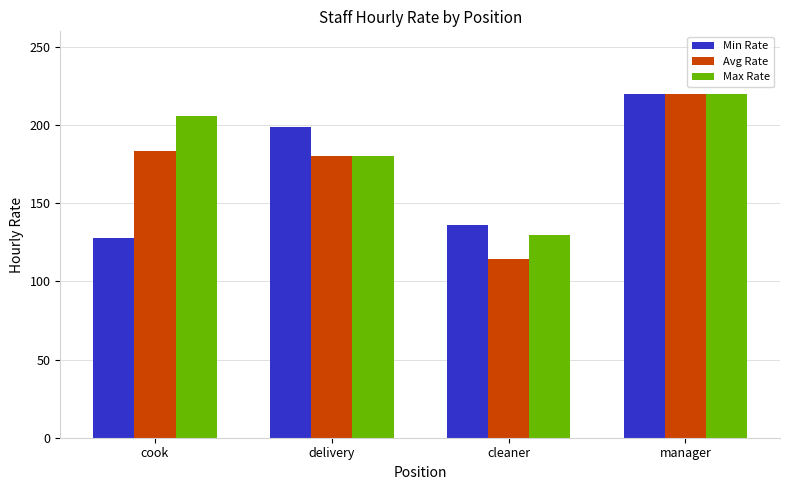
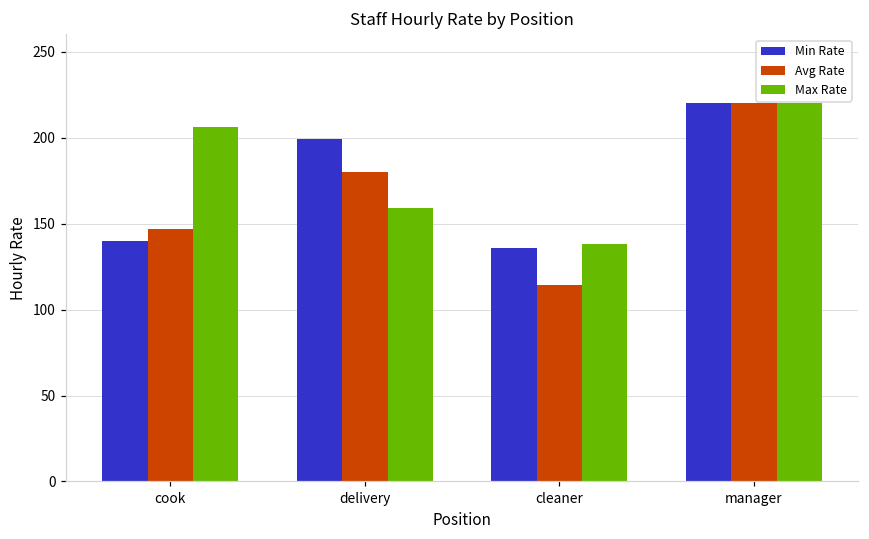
  {
    "Min Rate": {
-     "cook": 128,
+     "cook": 140,
      "delivery": 199,
      "cleaner": 136,
      "manager": 220
    },
    "Avg Rate": {
-     "cook": 183,
+     "cook": 147,
      "delivery": 180,
      "cleaner": 114,
      "manager": 220
    },
    "Max Rate": {
      "cook": 206,
-     "delivery": 180,
-     "cleaner": 130,
+     "delivery": 159,
+     "cleaner": 138,
      "manager": 220
    }
  }
